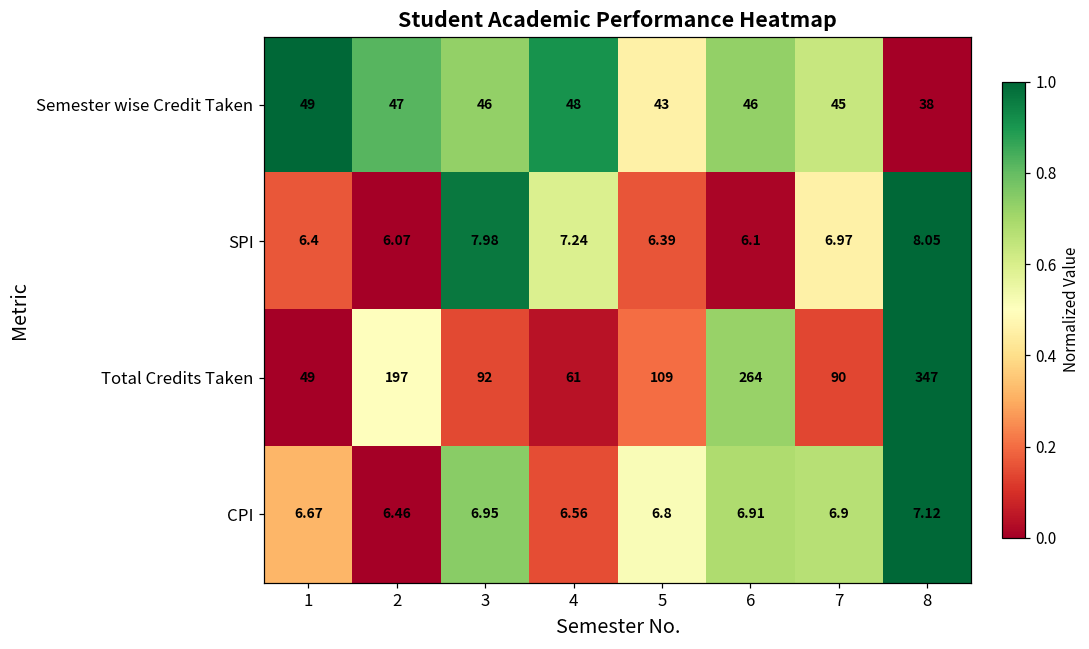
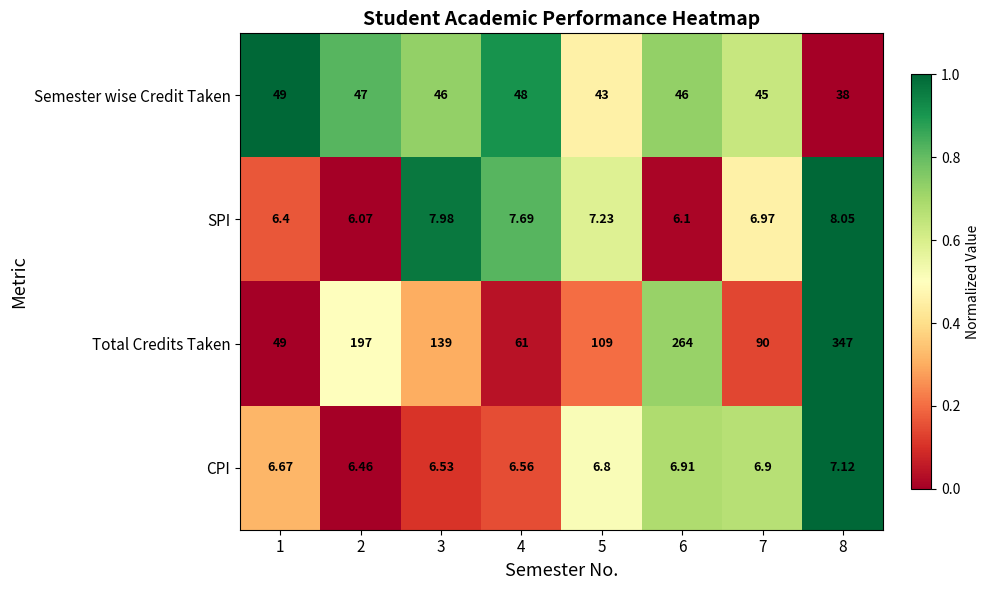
  {
    "Semester wise Credit Taken": {
      "1": 49,
      "2": 47,
      "3": 46,
      "4": 48,
      "5": 43,
      "6": 46,
      "7": 45,
      "8": 38
    },
    "SPI": {
      "1": 6.4,
      "2": 6.07,
      "3": 7.98,
-     "4": 7.24,
-     "5": 6.39,
+     "4": 7.69,
+     "5": 7.23,
      "6": 6.1,
      "7": 6.97,
      "8": 8.05
    },
    "Total Credits Taken": {
      "1": 49,
      "2": 197,
-     "3": 92,
+     "3": 139,
      "4": 61,
      "5": 109,
      "6": 264,
      "7": 90,
      "8": 347
    },
    "CPI": {
      "1": 6.67,
      "2": 6.46,
-     "3": 6.95,
+     "3": 6.53,
      "4": 6.56,
      "5": 6.8,
      "6": 6.91,
      "7": 6.9,
      "8": 7.12
    }
  }
